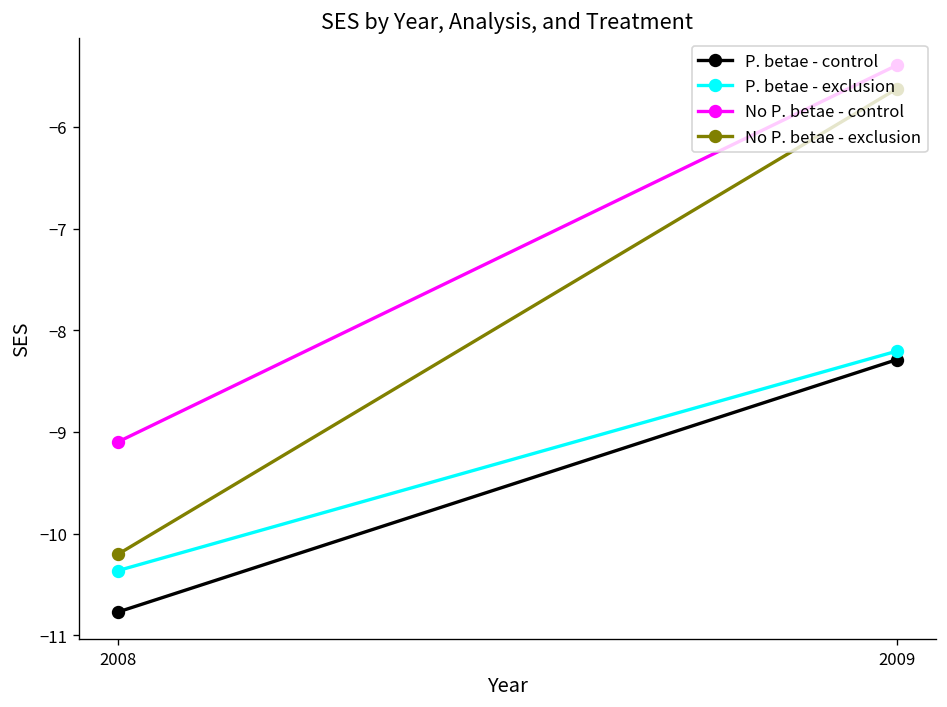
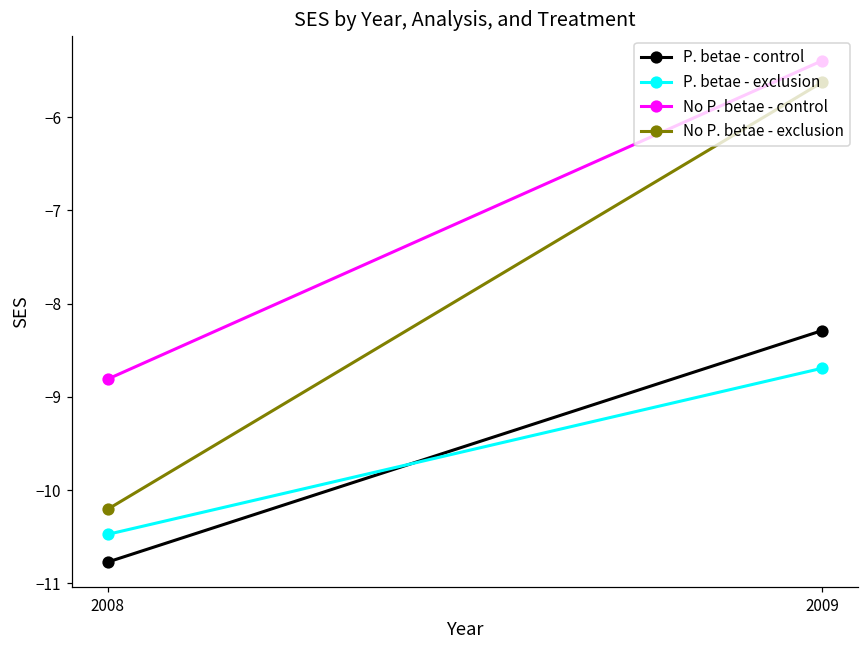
  {
    "P. betae - control": {
      "2008": -10.8,
      "2009": -8.3
    },
    "P. betae - exclusion": {
-     "2008": -10.4,
-     "2009": -8.2
+     "2008": -10.5,
+     "2009": -8.7
    },
    "No P. betae - control": {
-     "2008": -9.1
+     "2008": -8.8
    },
    "No P. betae - exclusion": {
      "2008": -10.2
    }
  }
